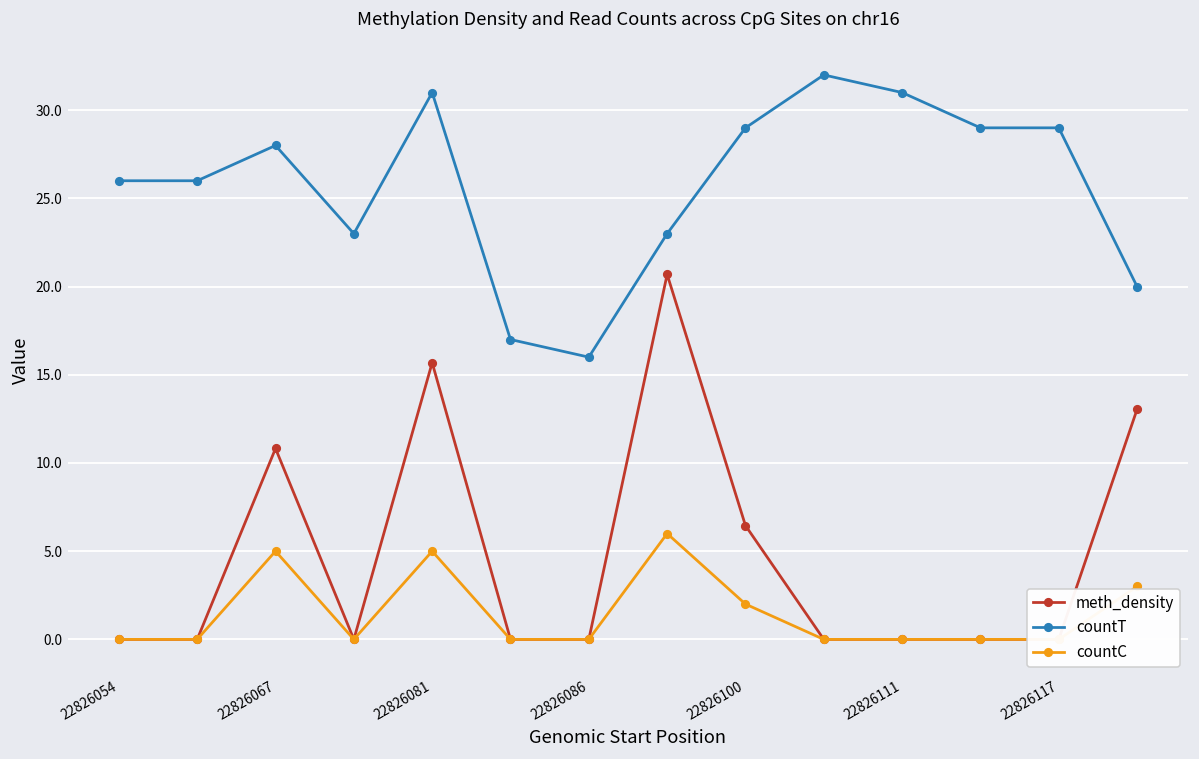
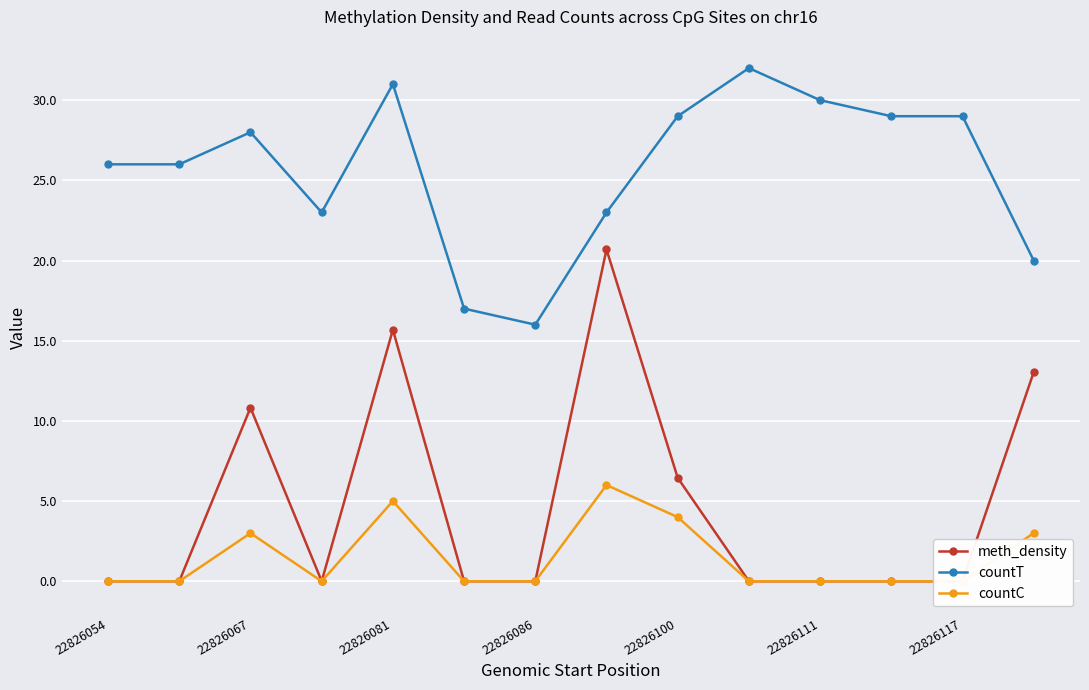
  {
    "meth_density": {
      "22826067": 10.8,
      "22826081": 15.7,
      "22826100": 6.5
    },
    "countT": {
      "22826054": 26,
      "22826067": 28,
      "22826081": 31,
      "22826086": 16,
      "22826100": 29,
-     "22826111": 31,
+     "22826111": 30,
      "22826117": 29
    },
    "countC": {
-     "22826067": 5,
+     "22826067": 3,
      "22826081": 5,
-     "22826100": 2
+     "22826100": 4
    }
  }
